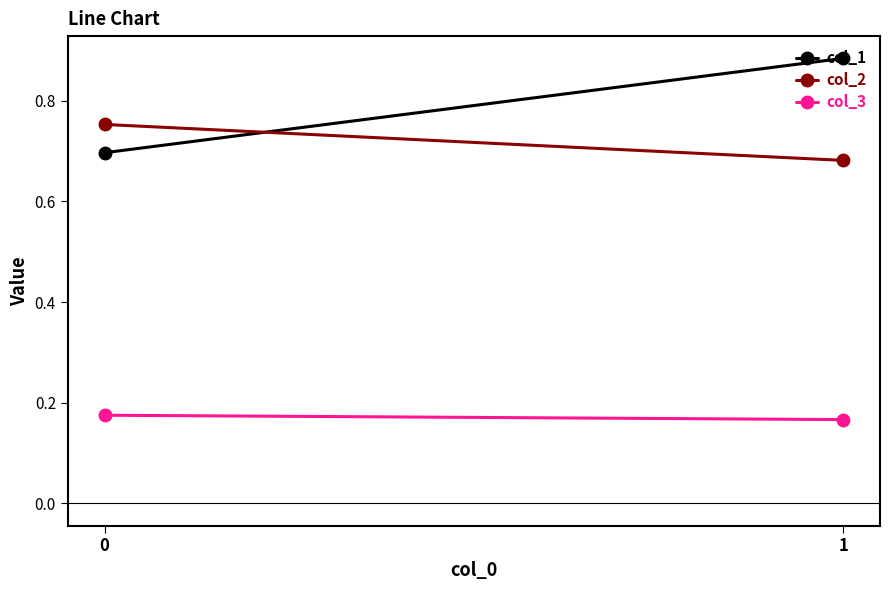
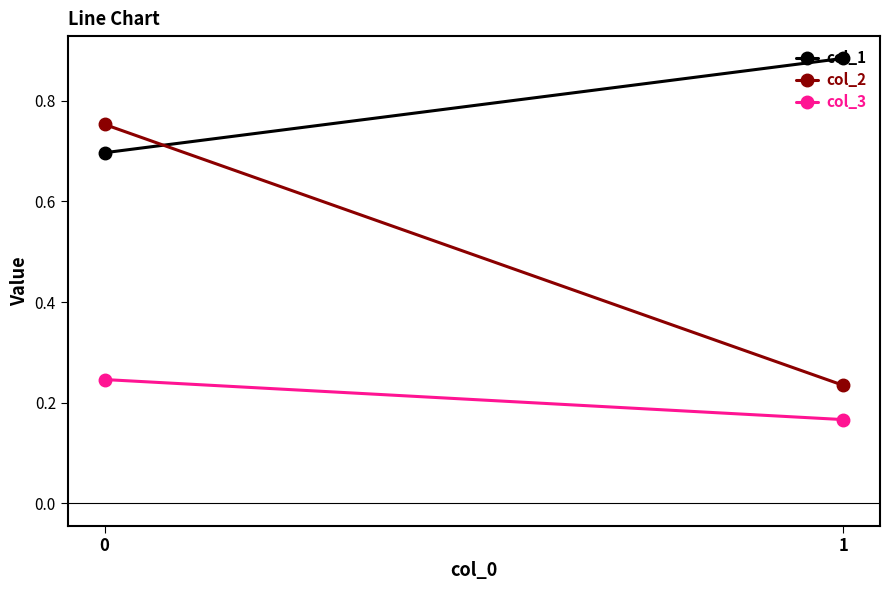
  {
    "col_1": {
      "0": 0.70,
      "1": 0.88
    },
    "col_2": {
      "0": 0.75,
-     "1": 0.68
+     "1": 0.23
    },
    "col_3": {
-     "0": 0.18,
+     "0": 0.25,
      "1": 0.17
    }
  }
